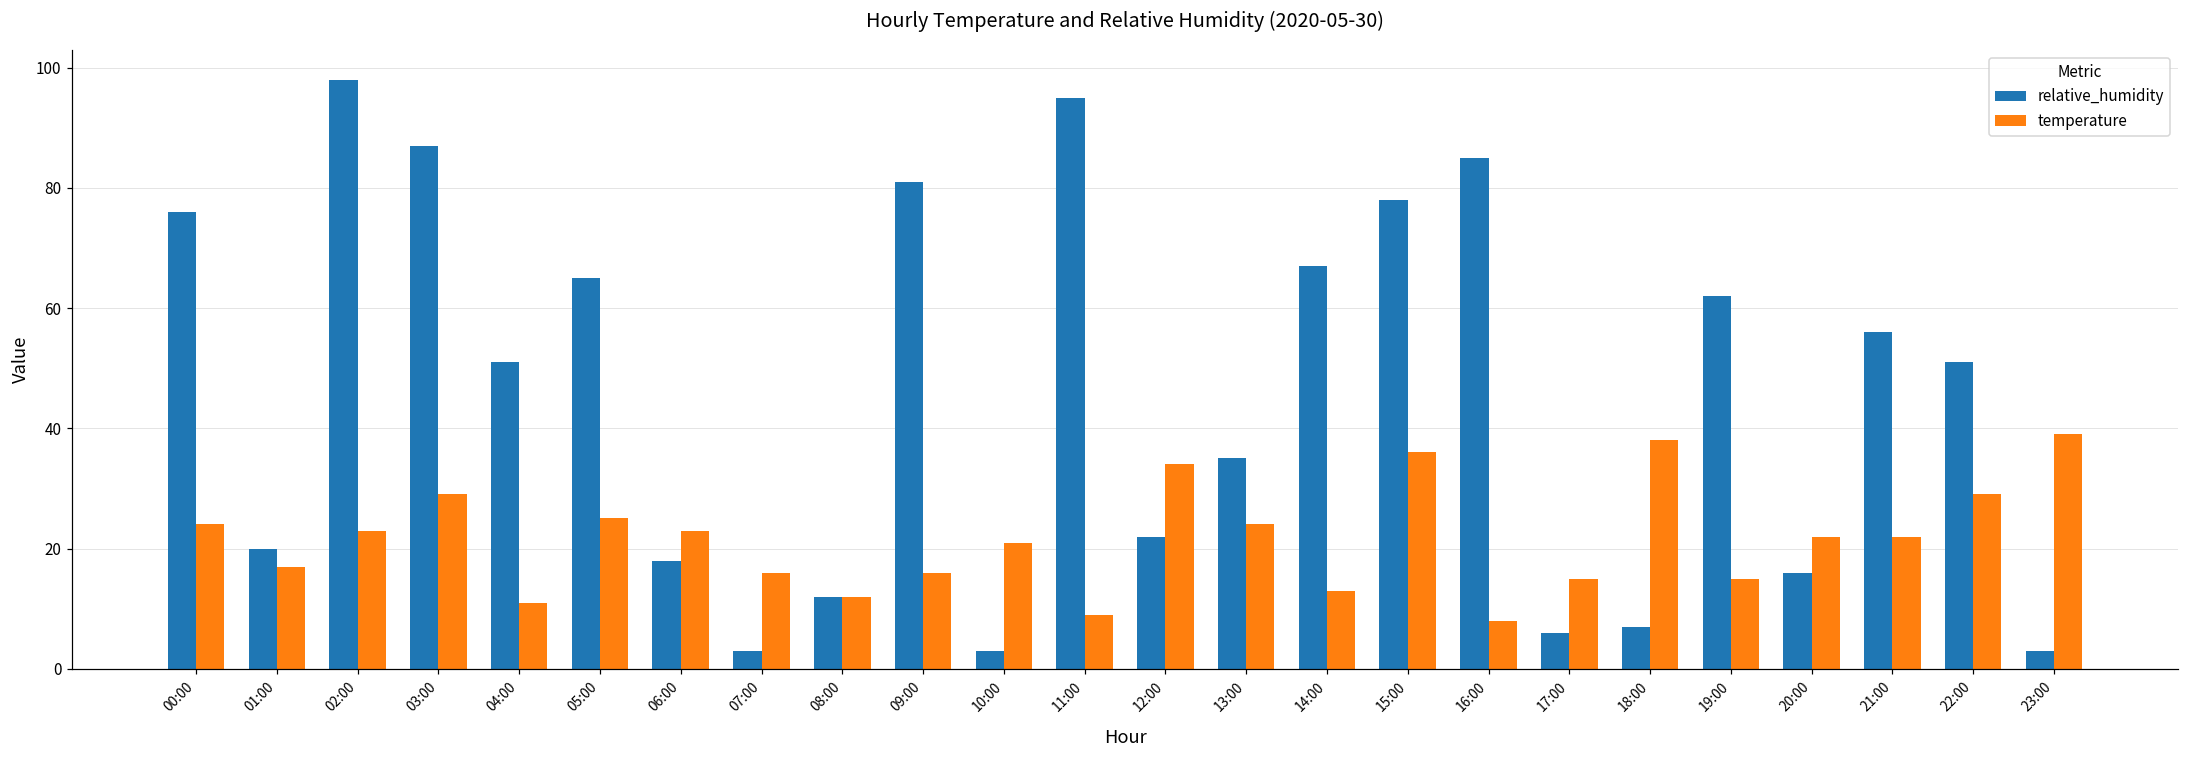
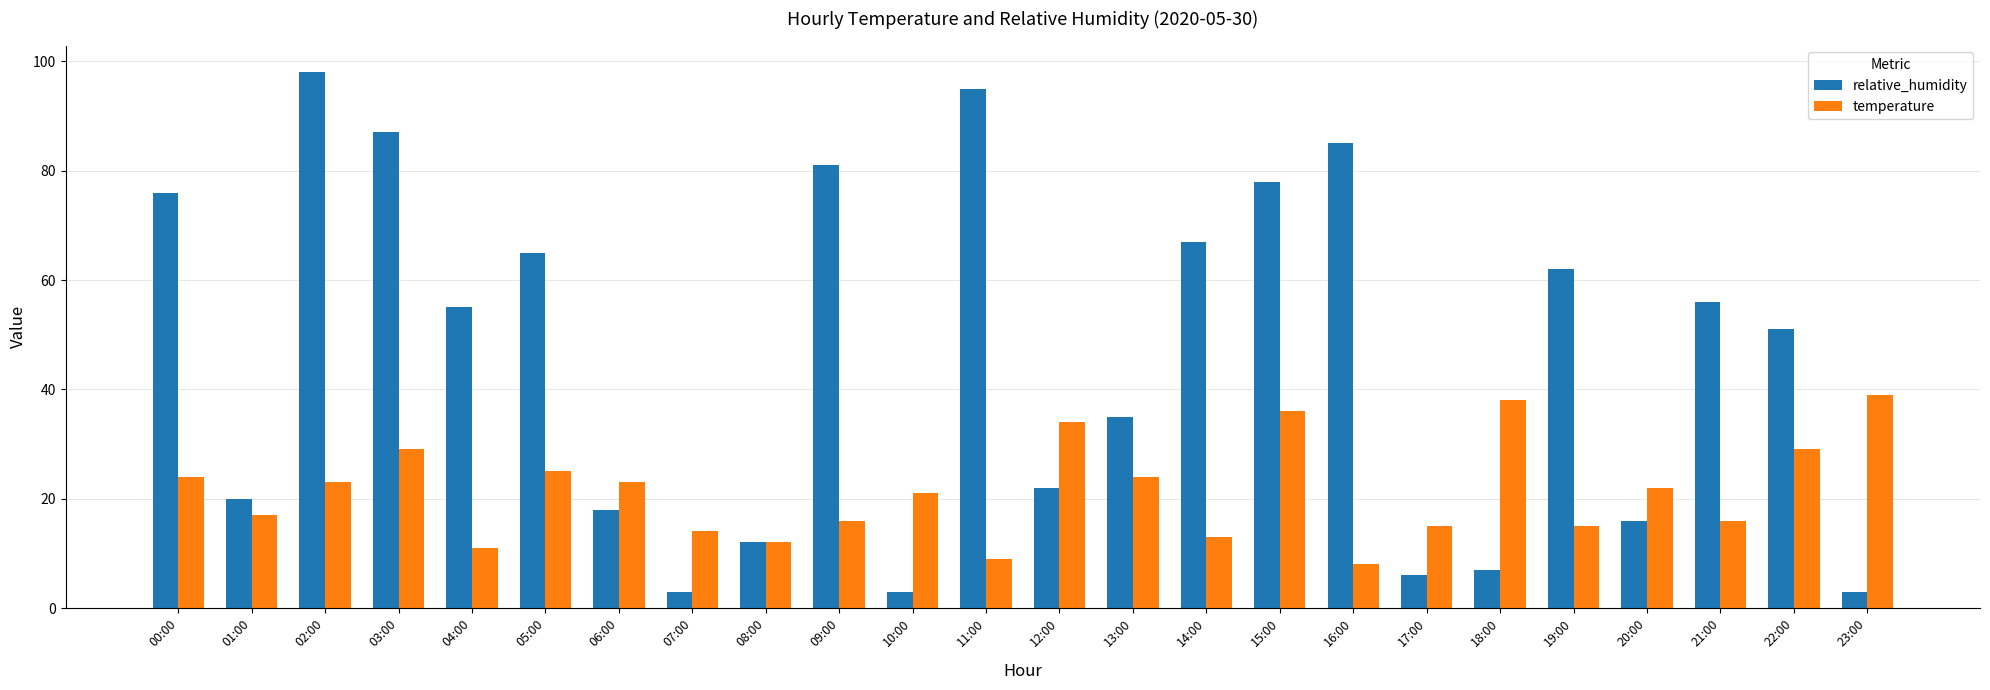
  {
    "relative_humidity": {
      "00:00": 76,
      "01:00": 20,
      "02:00": 98,
      "03:00": 87,
-     "04:00": 51,
+     "04:00": 55,
      "05:00": 65,
      "06:00": 18,
      "07:00": 3,
      "08:00": 12,
      "09:00": 81,
      "10:00": 3,
      "11:00": 95,
      "12:00": 22,
      "13:00": 35,
      "14:00": 67,
      "15:00": 78,
      "16:00": 85,
      "17:00": 6,
      "18:00": 7,
      "19:00": 62,
      "20:00": 16,
      "21:00": 56,
      "22:00": 51,
      "23:00": 3
    },
    "temperature": {
      "00:00": 24,
      "01:00": 17,
      "02:00": 23,
      "03:00": 29,
      "04:00": 11,
      "05:00": 25,
      "06:00": 23,
-     "07:00": 16,
+     "07:00": 14,
      "08:00": 12,
      "09:00": 16,
      "10:00": 21,
      "11:00": 9,
      "12:00": 34,
      "13:00": 24,
      "14:00": 13,
      "15:00": 36,
      "16:00": 8,
      "17:00": 15,
      "18:00": 38,
      "19:00": 15,
      "20:00": 22,
-     "21:00": 22,
+     "21:00": 16,
      "22:00": 29,
      "23:00": 39
    }
  }
